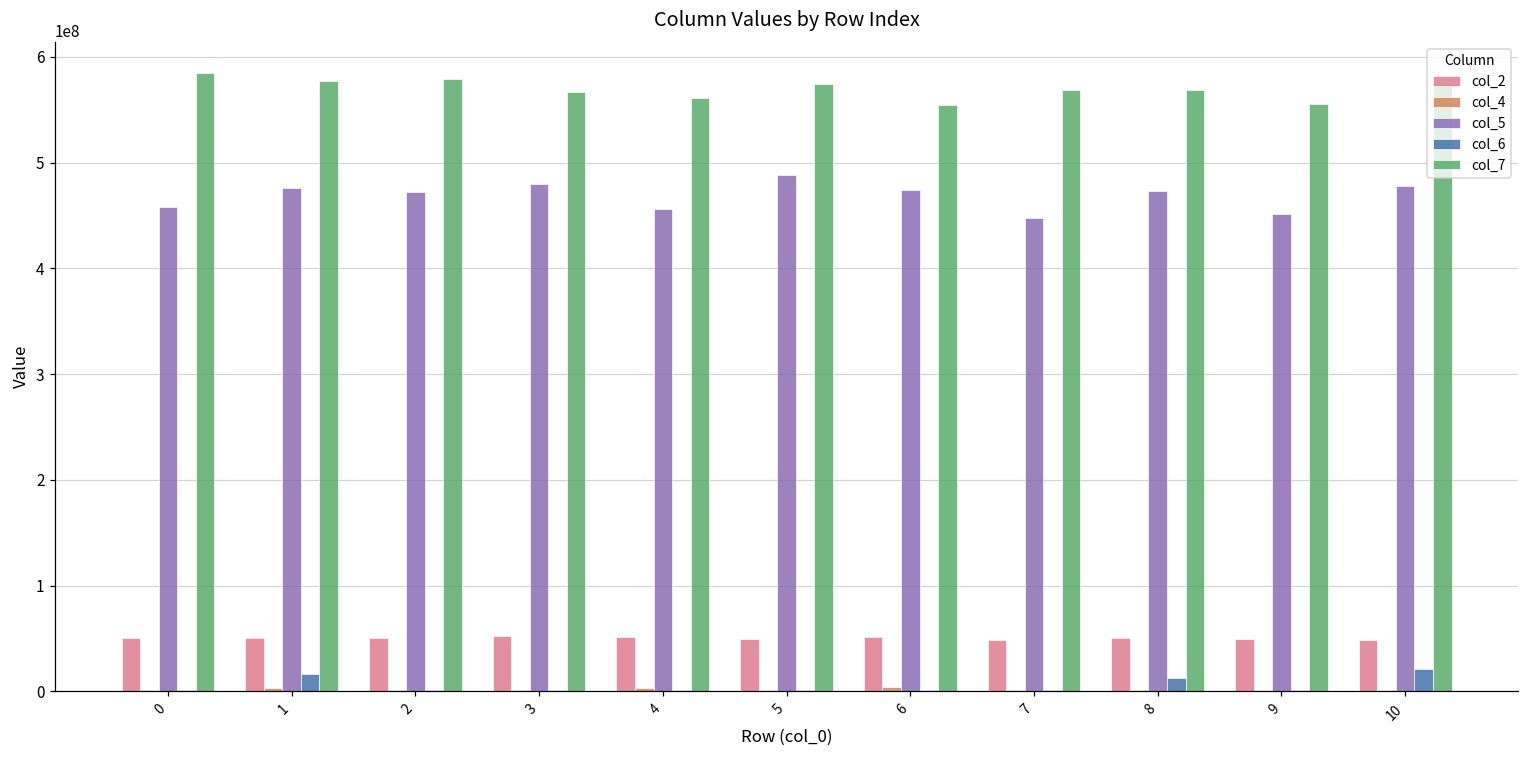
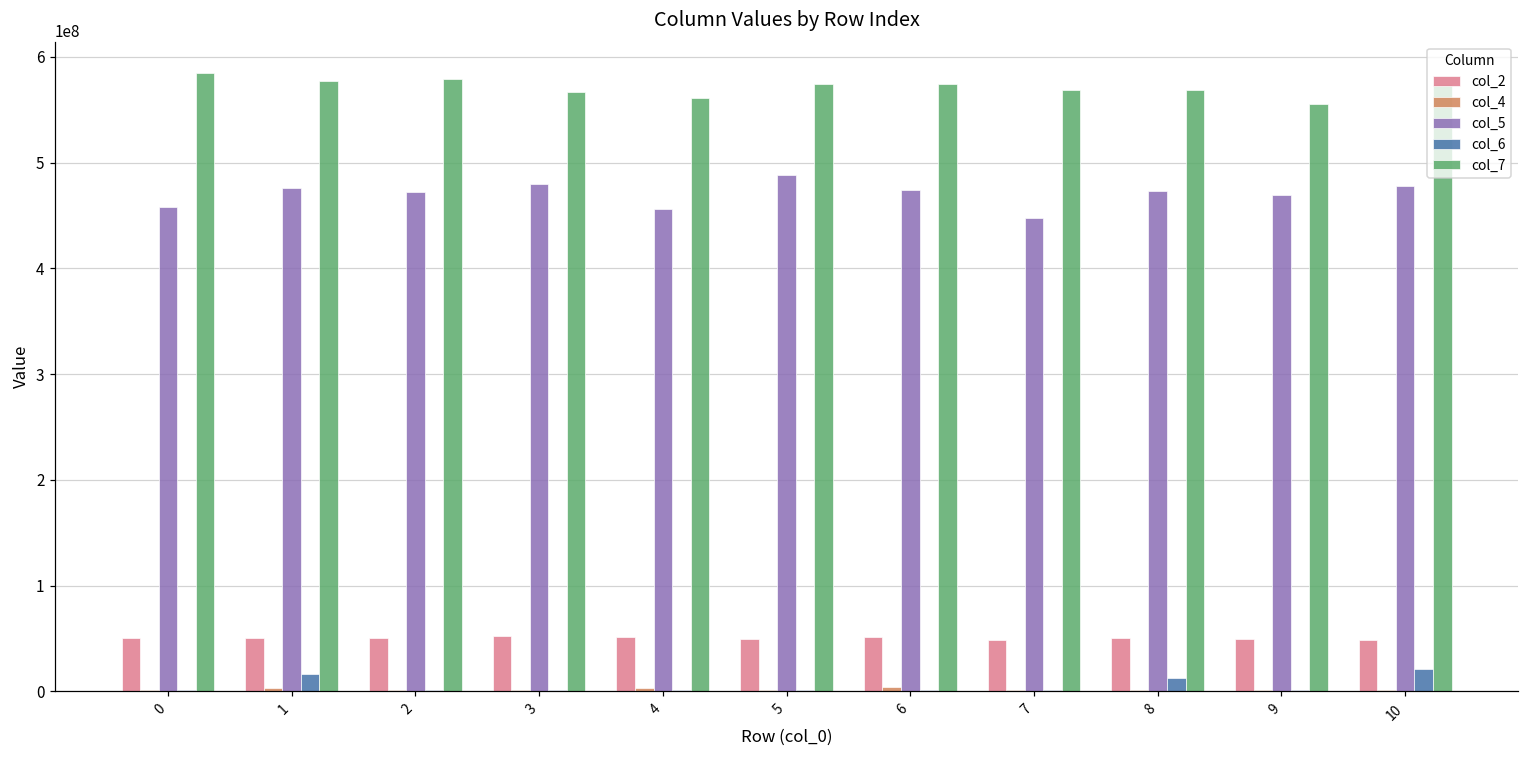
  {
    "col_5": {
      "0": 460000000,
      "1": 480000000,
      "2": 470000000,
      "3": 480000000,
      "4": 460000000,
      "5": 490000000,
      "6": 470000000,
      "7": 450000000,
      "8": 470000000,
-     "9": 450000000,
+     "9": 470000000,
      "10": 480000000
    },
    "col_6": {
      "1": 20000000,
      "8": 10000000,
      "10": 20000000
    },
    "col_7": {
      "0": 590000000,
      "1": 580000000,
      "2": 580000000,
      "3": 570000000,
      "4": 560000000,
      "5": 570000000,
-     "6": 550000000,
+     "6": 570000000,
      "7": 570000000,
      "8": 570000000,
      "9": 560000000
    }
  }
